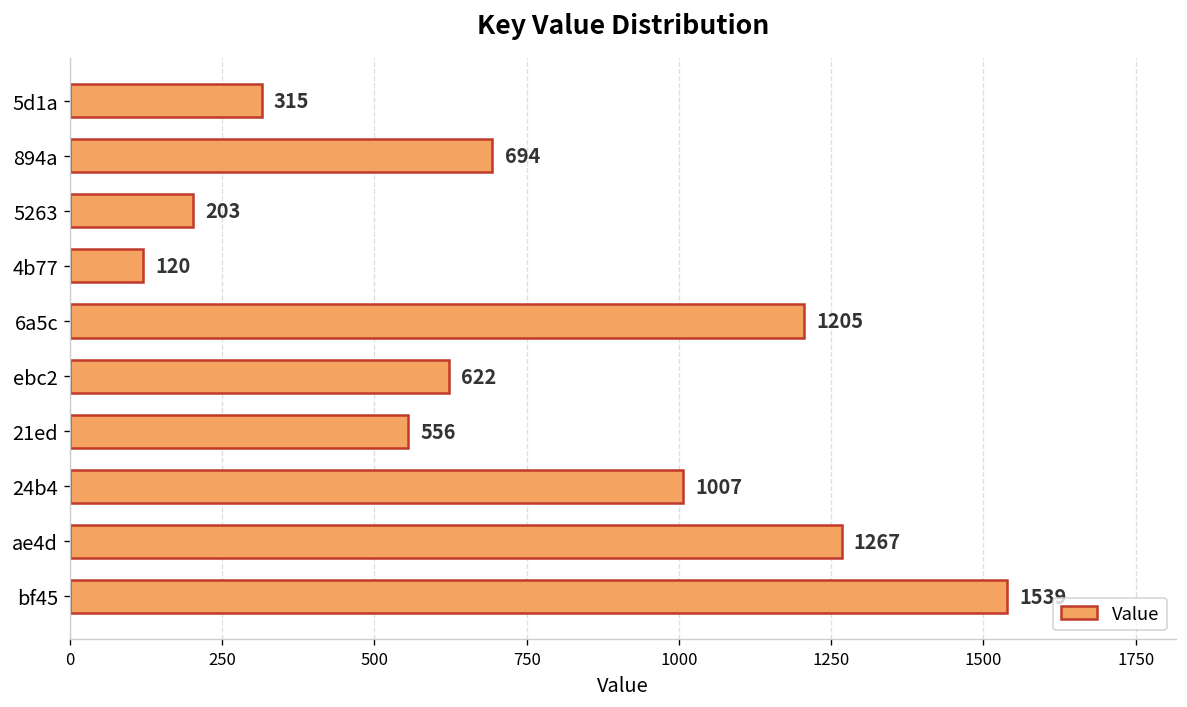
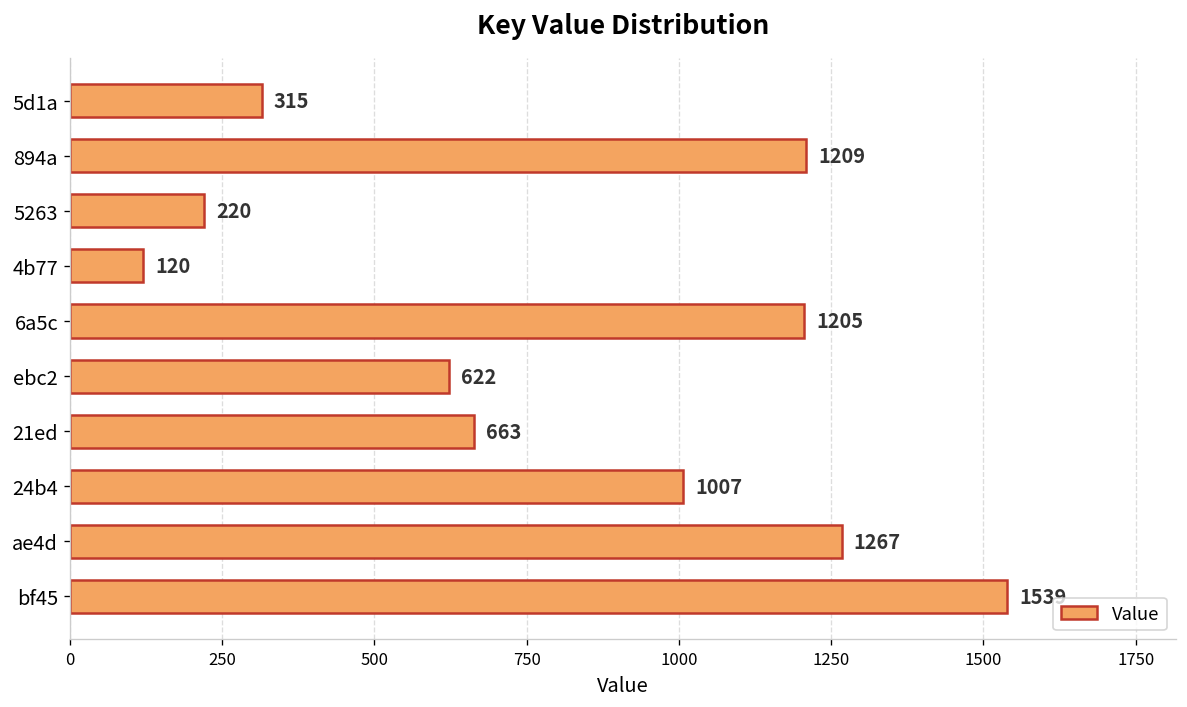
  {
    "5d1a": 315,
-   "894a": 694,
-   "5263": 203,
+   "894a": 1209,
+   "5263": 220,
    "4b77": 120,
    "6a5c": 1205,
    "ebc2": 622,
-   "21ed": 556,
+   "21ed": 663,
    "24b4": 1007,
    "ae4d": 1267
  }
